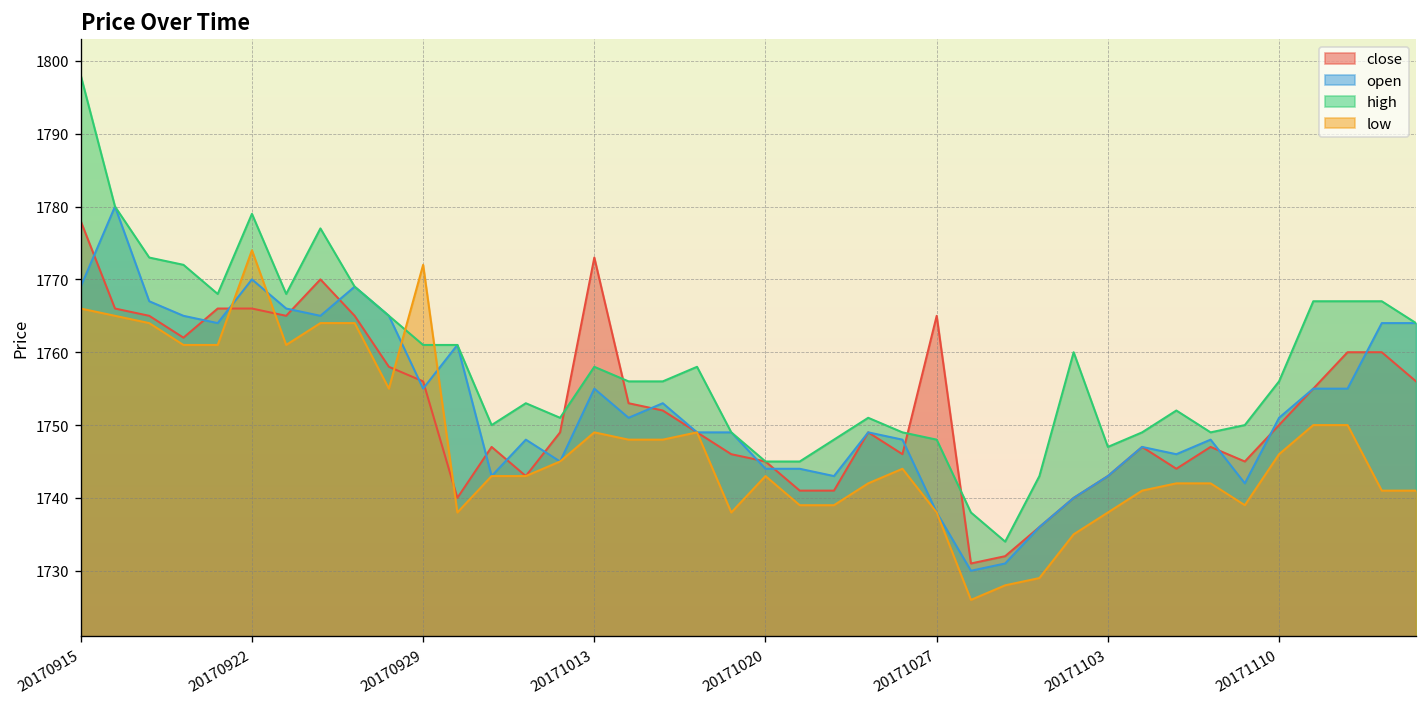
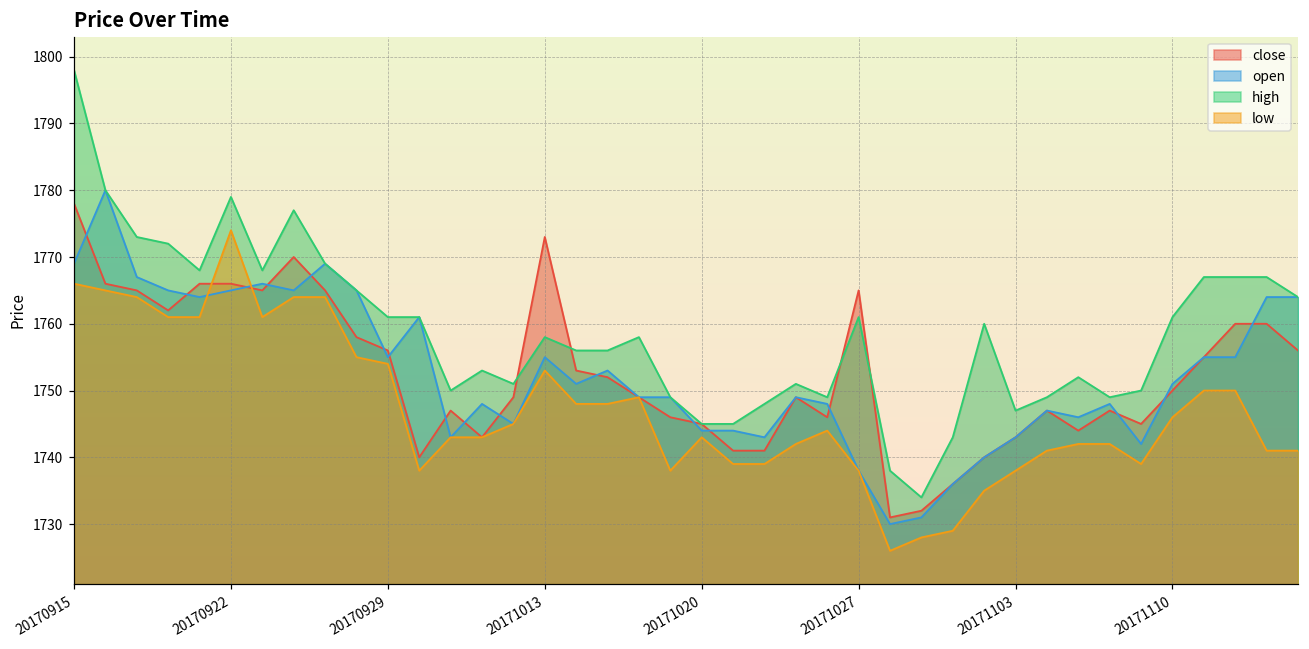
  {
    "close": {
      "20170915": 1778,
      "20170922": 1766,
      "20170929": 1756,
      "20171013": 1773,
      "20171027": 1765,
      "20171110": 1750
    },
    "open": {
      "20170915": 1769,
-     "20170922": 1770,
+     "20170922": 1765,
      "20170929": 1755,
      "20171013": 1755,
      "20171020": 1744,
      "20171110": 1751
    },
    "high": {
      "20170915": 1798,
      "20170922": 1779,
      "20170929": 1761,
      "20171013": 1758,
-     "20171027": 1748,
+     "20171027": 1761,
      "20171103": 1747,
-     "20171110": 1756
+     "20171110": 1761
    },
    "low": {
      "20170915": 1766,
      "20170922": 1774,
-     "20170929": 1772,
-     "20171013": 1749,
+     "20170929": 1754,
+     "20171013": 1753,
      "20171020": 1743,
      "20171103": 1738,
      "20171110": 1746
    }
  }
